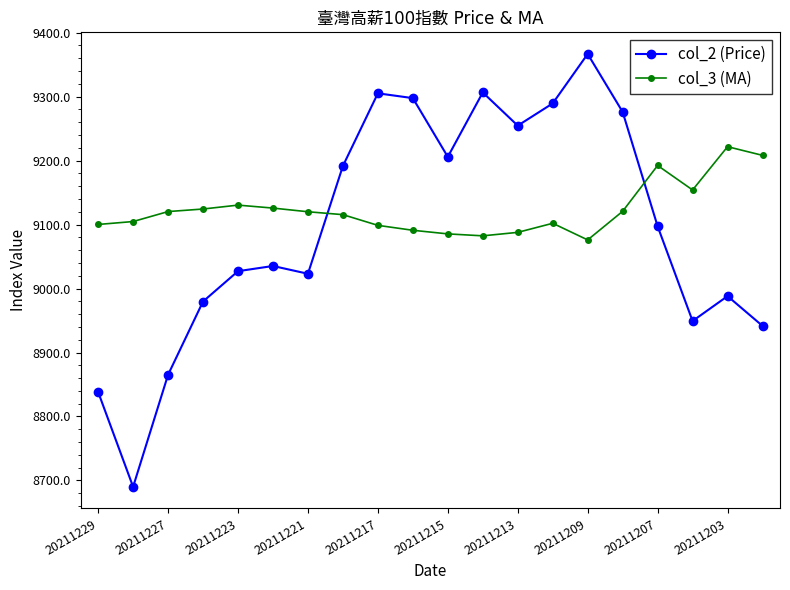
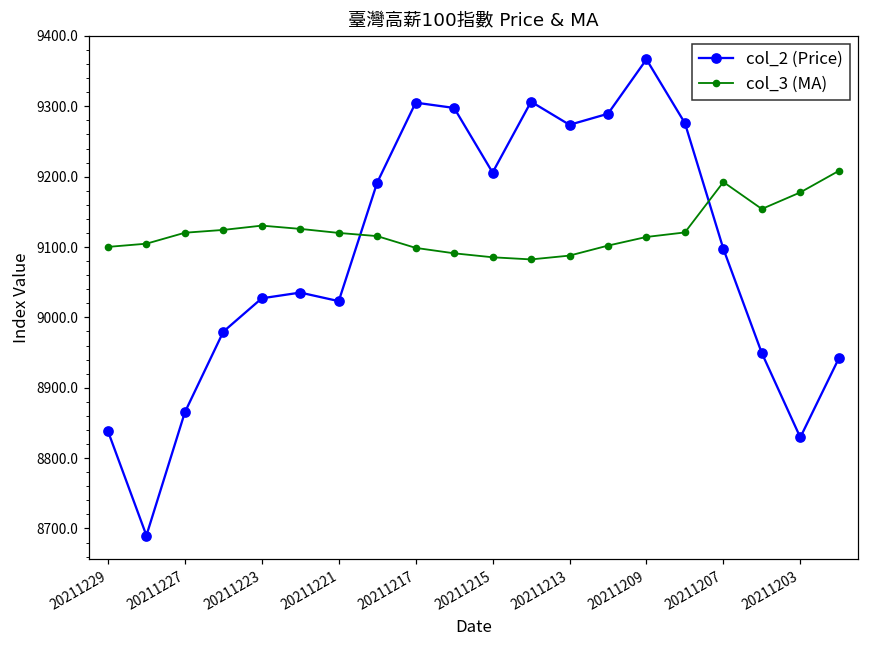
  {
    "col_2 (Price)": {
      "20211229": 8840,
      "20211227": 8870,
      "20211223": 9030,
      "20211221": 9020,
      "20211217": 9310,
      "20211215": 9210,
-     "20211213": 9250,
+     "20211213": 9270,
      "20211209": 9370,
      "20211207": 9100,
-     "20211203": 8990
+     "20211203": 8830
    },
    "col_3 (MA)": {
      "20211229": 9100,
      "20211227": 9120,
      "20211223": 9130,
      "20211221": 9120,
      "20211217": 9100,
      "20211215": 9090,
      "20211213": 9090,
-     "20211209": 9080,
+     "20211209": 9110,
      "20211207": 9190,
-     "20211203": 9220
+     "20211203": 9180
    }
  }
